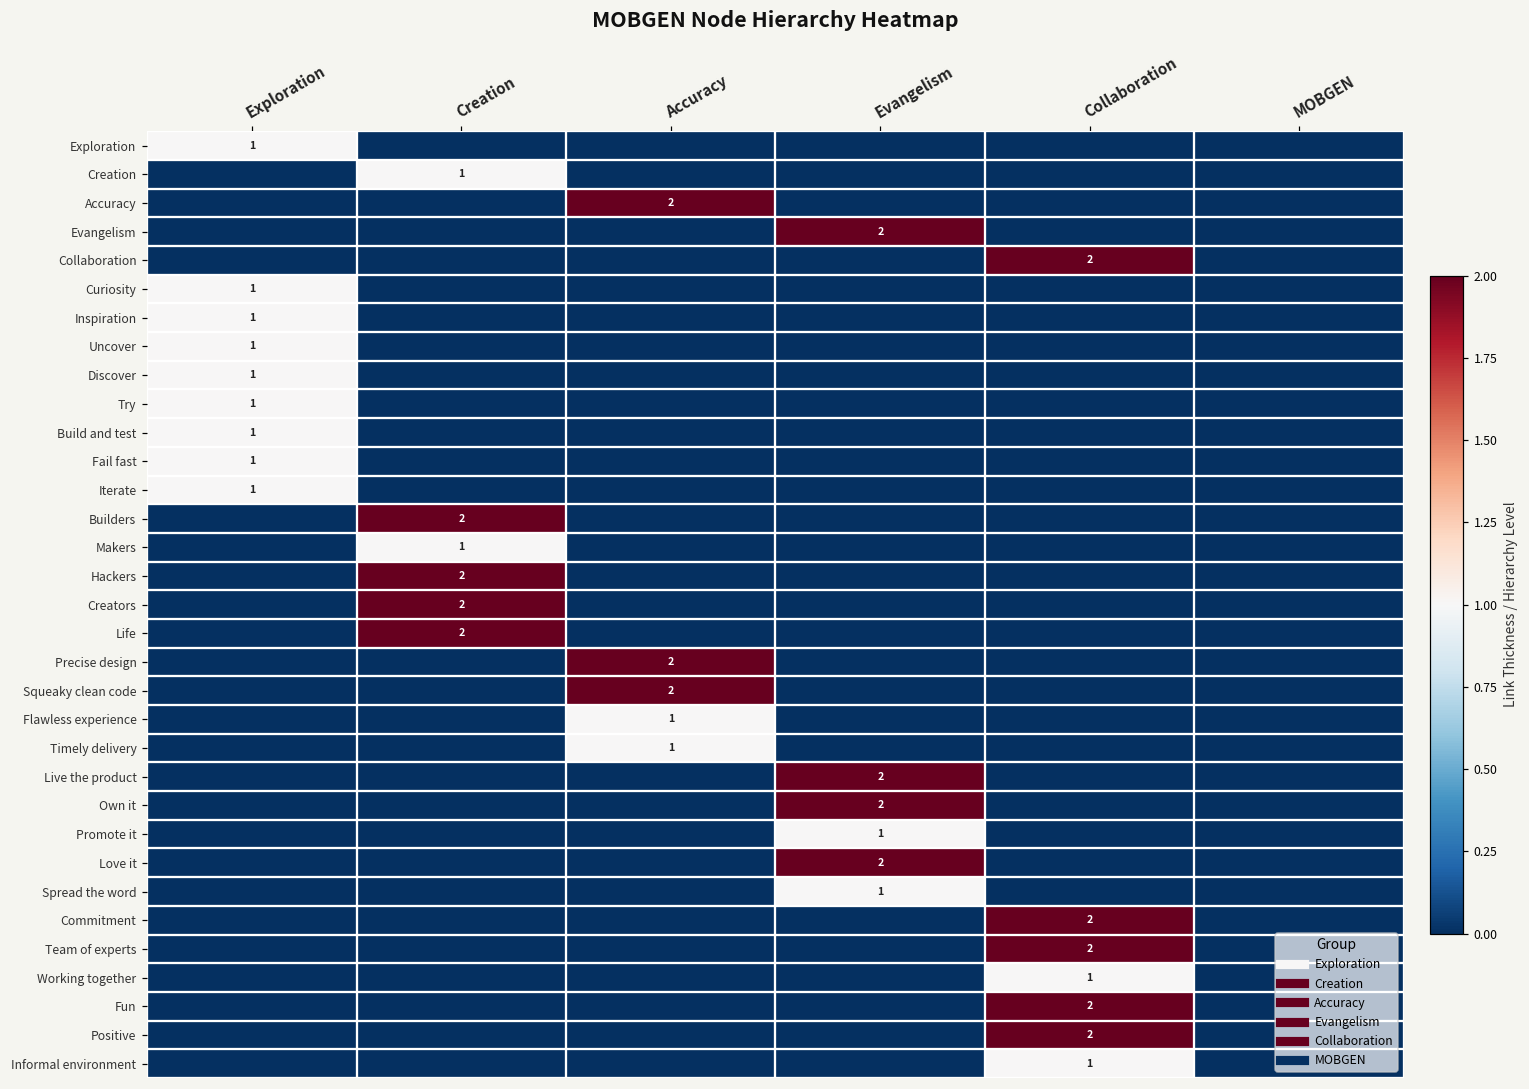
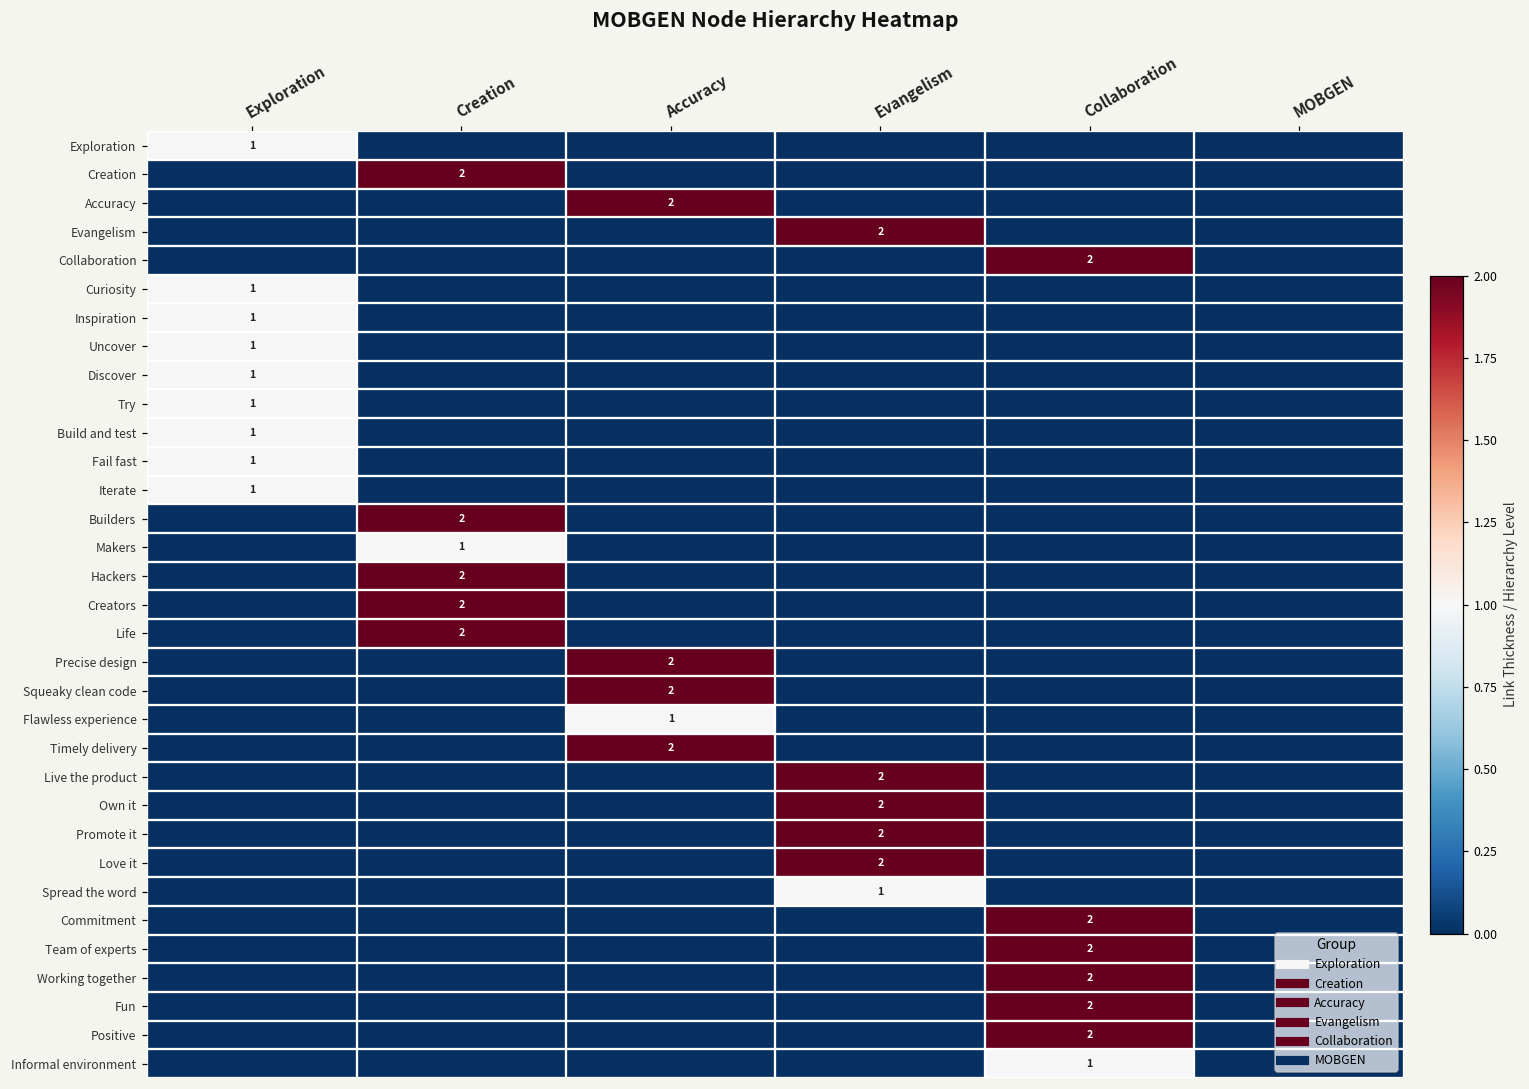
  {
    "Exploration": {
      "Exploration": 1
    },
    "Creation": {
-     "Creation": 1
+     "Creation": 2
    },
    "Accuracy": {
      "Accuracy": 2
    },
    "Evangelism": {
      "Evangelism": 2
    },
    "Collaboration": {
      "Collaboration": 2
    },
    "Curiosity": {
      "Exploration": 1
    },
    "Inspiration": {
      "Exploration": 1
    },
    "Uncover": {
      "Exploration": 1
    },
    "Discover": {
      "Exploration": 1
    },
    "Try": {
      "Exploration": 1
    },
    "Build and test": {
      "Exploration": 1
    },
    "Fail fast": {
      "Exploration": 1
    },
    "Iterate": {
      "Exploration": 1
    },
    "Builders": {
      "Creation": 2
    },
    "Makers": {
      "Creation": 1
    },
    "Hackers": {
      "Creation": 2
    },
    "Creators": {
      "Creation": 2
    },
    "Life": {
      "Creation": 2
    },
    "Precise design": {
      "Accuracy": 2
    },
    "Squeaky clean code": {
      "Accuracy": 2
    },
    "Flawless experience": {
      "Accuracy": 1
    },
    "Timely delivery": {
-     "Accuracy": 1
+     "Accuracy": 2
    },
    "Live the product": {
      "Evangelism": 2
    },
    "Own it": {
      "Evangelism": 2
    },
    "Promote it": {
-     "Evangelism": 1
+     "Evangelism": 2
    },
    "Love it": {
      "Evangelism": 2
    },
    "Spread the word": {
      "Evangelism": 1
    },
    "Commitment": {
      "Collaboration": 2
    },
    "Team of experts": {
      "Collaboration": 2
    },
    "Working together": {
-     "Collaboration": 1
+     "Collaboration": 2
    },
    "Fun": {
      "Collaboration": 2
    },
    "Positive": {
      "Collaboration": 2
    },
    "Informal environment": {
      "Collaboration": 1
    }
  }
